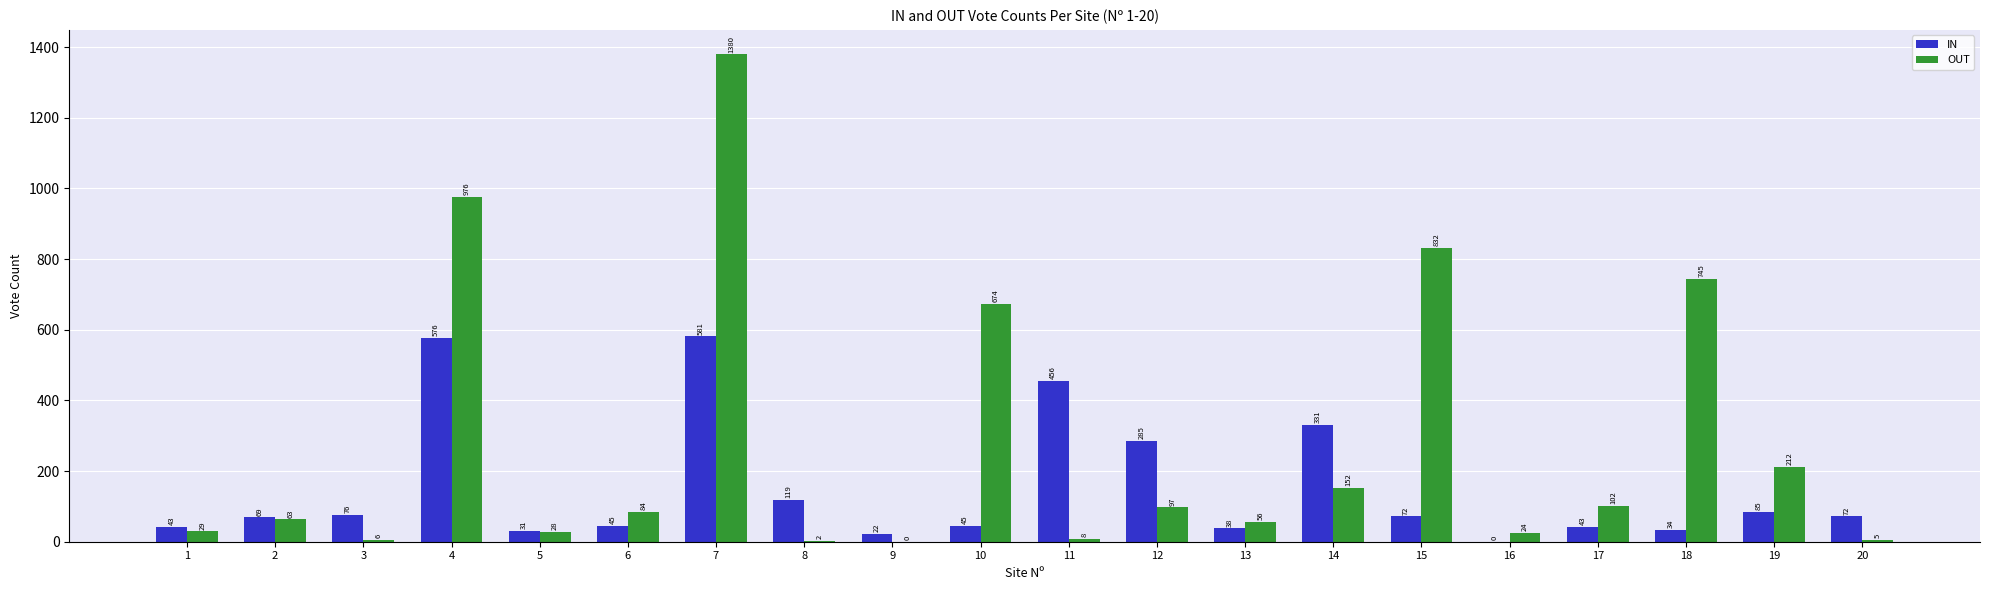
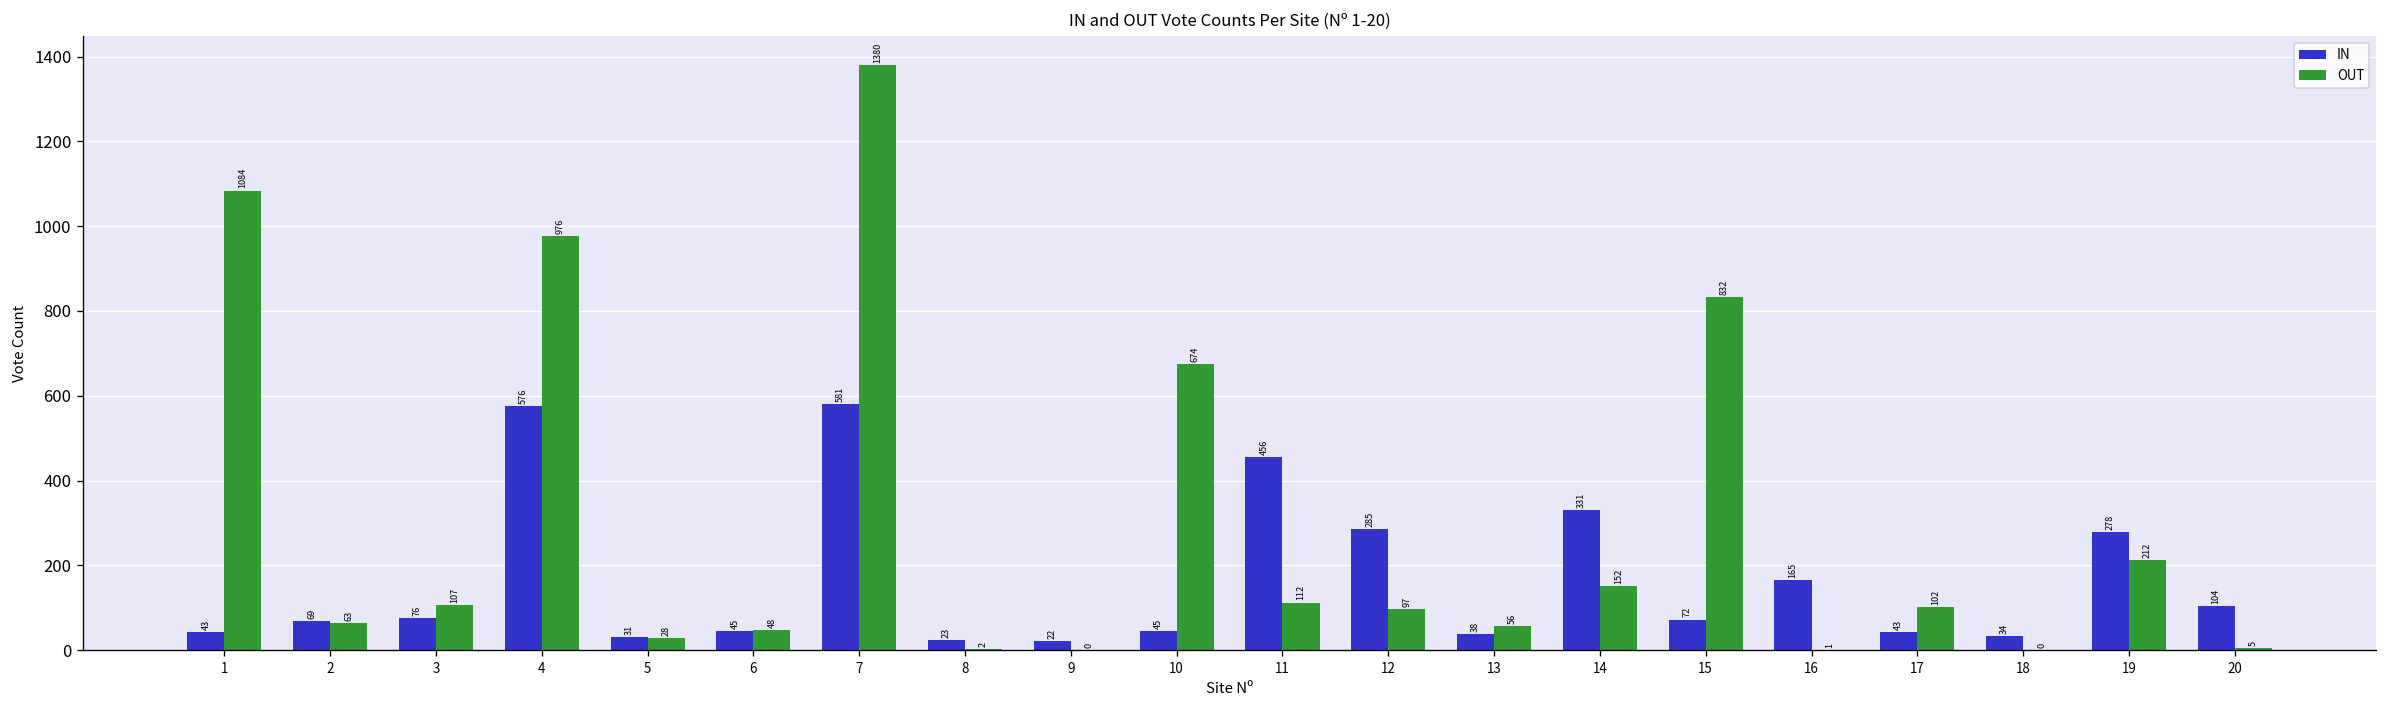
  {
    "IN": {
      "1": 43,
      "2": 69,
      "3": 76,
      "4": 576,
      "5": 31,
      "6": 45,
      "7": 581,
-     "8": 119,
+     "8": 23,
      "9": 22,
      "10": 45,
      "11": 456,
      "12": 285,
      "13": 38,
      "14": 331,
      "15": 72,
-     "16": 0,
+     "16": 165,
      "17": 43,
      "18": 34,
-     "19": 85,
-     "20": 72
+     "19": 278,
+     "20": 104
    },
    "OUT": {
-     "1": 29,
+     "1": 1084,
      "2": 63,
-     "3": 6,
+     "3": 107,
      "4": 976,
      "5": 28,
-     "6": 84,
+     "6": 48,
      "7": 1380,
      "8": 2,
      "9": 0,
      "10": 674,
-     "11": 8,
+     "11": 112,
      "12": 97,
      "13": 56,
      "14": 152,
      "15": 832,
-     "16": 24,
+     "16": 1,
      "17": 102,
-     "18": 745,
+     "18": 0,
      "19": 212,
      "20": 5
    }
  }
